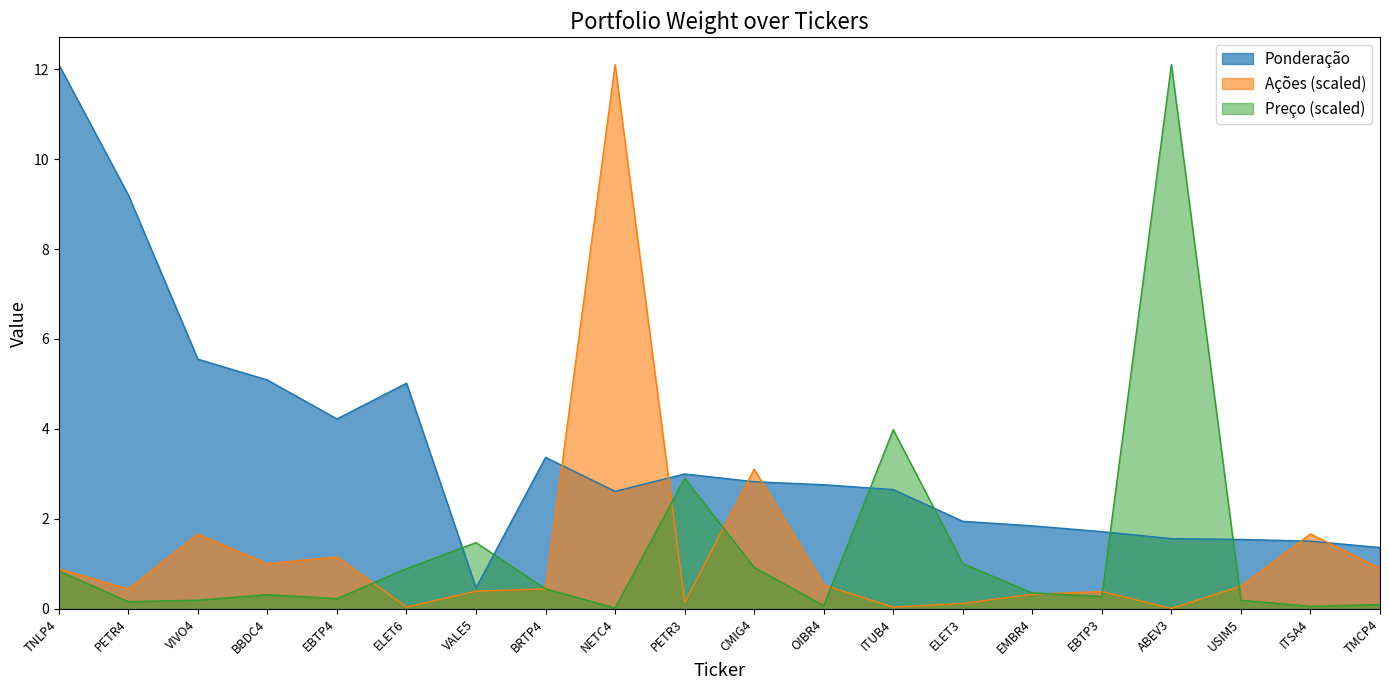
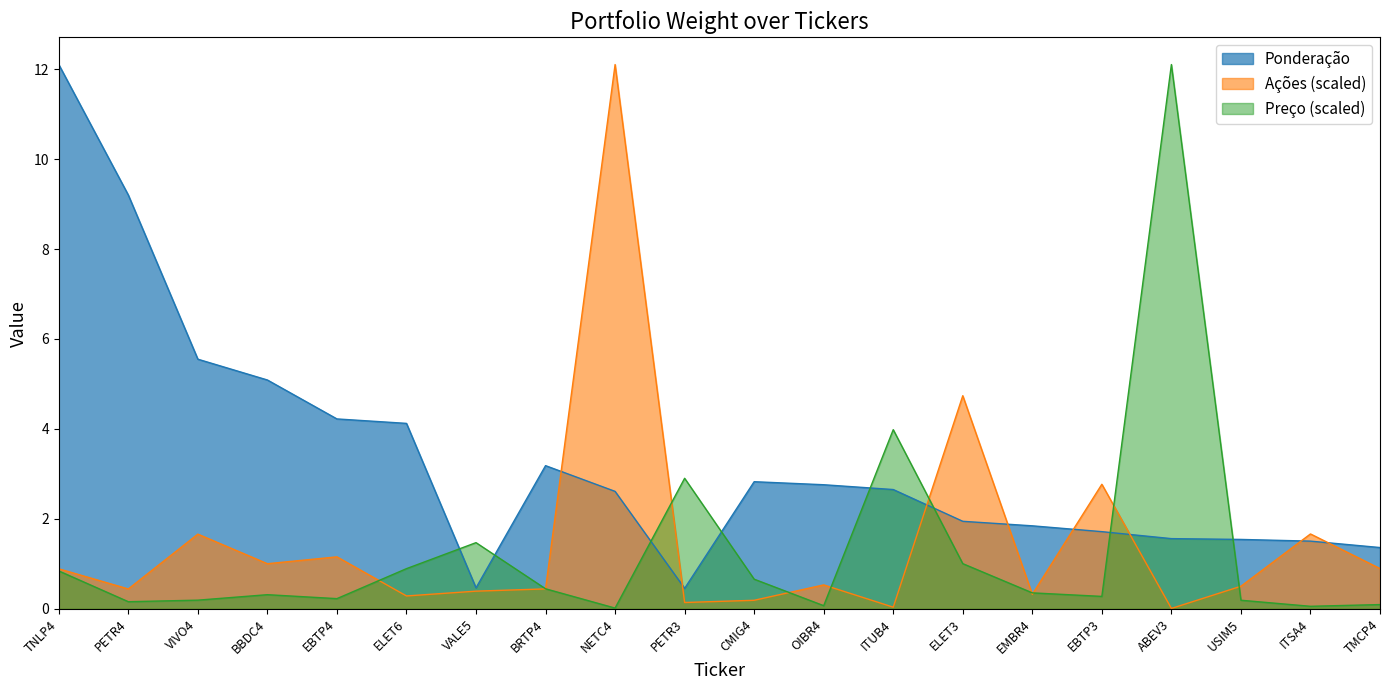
  {
    "Ponderação": {
      "TNLP4": 12.1,
      "PETR4": 9.2,
      "VIVO4": 5.6,
      "BBDC4": 5.1,
      "EBTP4": 4.2,
-     "ELET6": 5.0,
+     "ELET6": 4.1,
      "VALE5": 0.5,
-     "BRTP4": 3.4,
+     "BRTP4": 3.2,
      "NETC4": 2.6,
-     "PETR3": 3.0,
+     "PETR3": 0.5,
      "CMIG4": 2.8,
      "OIBR4": 2.8,
      "ITUB4": 2.7,
      "ELET3": 1.9,
      "EMBR4": 1.8,
      "EBTP3": 1.7,
      "ABEV3": 1.6,
      "USIM5": 1.5,
      "ITSA4": 1.5,
      "TMCP4": 1.4
    },
    "Ações (scaled)": {
      "PETR4": 0.4,
      "VIVO4": 1.7,
      "BBDC4": 1.0,
      "EBTP4": 1.2,
-     "ELET6": 0.0,
+     "ELET6": 0.3,
      "VALE5": 0.4,
      "NETC4": 12.1,
      "PETR3": 0.1,
-     "CMIG4": 3.1,
+     "CMIG4": 0.2,
      "OIBR4": 0.5,
      "ITUB4": 0.0,
-     "ELET3": 0.1,
-     "EBTP3": 0.4,
+     "ELET3": 4.7,
+     "EBTP3": 2.8,
      "ABEV3": 0.0,
      "USIM5": 0.5,
      "ITSA4": 1.7,
      "TMCP4": 0.9
    },
    "Preço (scaled)": {
      "PETR4": 0.2,
      "VIVO4": 0.2,
      "BBDC4": 0.3,
      "EBTP4": 0.2,
      "ELET6": 0.9,
      "VALE5": 1.5,
      "NETC4": 0.0,
      "PETR3": 2.9,
-     "CMIG4": 0.9,
+     "CMIG4": 0.7,
      "OIBR4": 0.1,
      "ITUB4": 4.0,
      "ELET3": 1.0,
      "EBTP3": 0.3,
      "ABEV3": 12.1,
      "USIM5": 0.2,
      "ITSA4": 0.1,
      "TMCP4": 0.1
    }
  }
